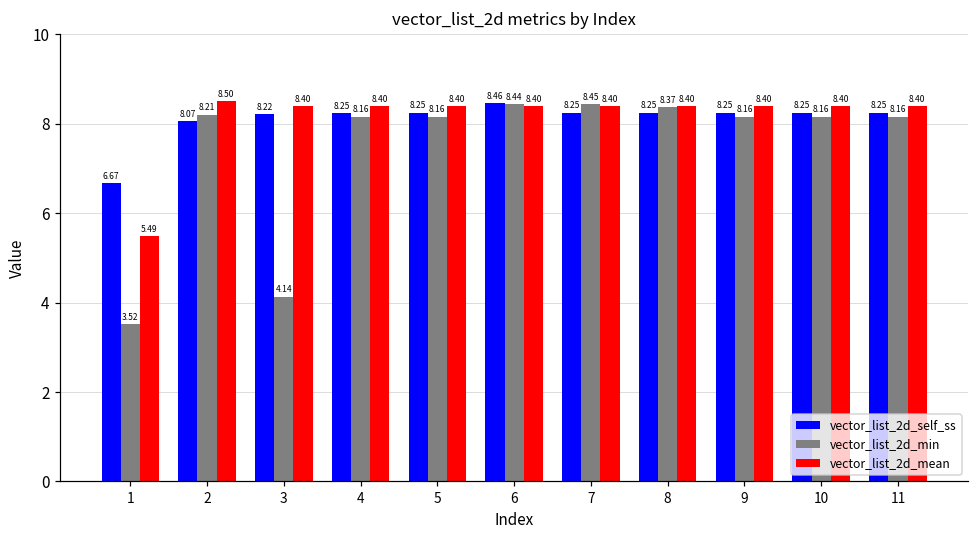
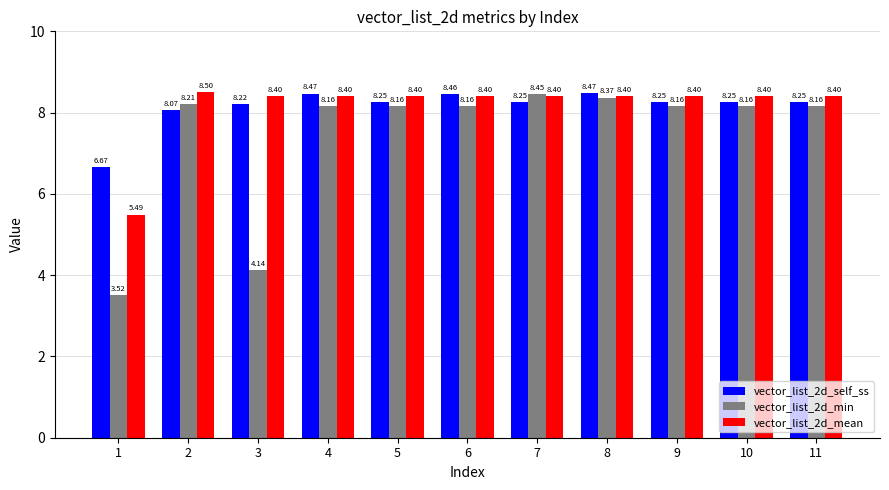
  {
    "vector_list_2d_self_ss": {
      "1": 6.67,
      "2": 8.07,
      "3": 8.22,
-     "4": 8.25,
+     "4": 8.47,
      "5": 8.25,
      "6": 8.46,
      "7": 8.25,
-     "8": 8.25,
+     "8": 8.47,
      "9": 8.25,
      "10": 8.25,
      "11": 8.25
    },
    "vector_list_2d_min": {
      "1": 3.52,
      "2": 8.21,
      "3": 4.14,
      "4": 8.16,
      "5": 8.16,
-     "6": 8.44,
+     "6": 8.16,
      "7": 8.45,
      "8": 8.37,
      "9": 8.16,
      "10": 8.16,
      "11": 8.16
    },
    "vector_list_2d_mean": {
      "1": 5.49,
      "2": 8.50,
      "3": 8.40,
      "4": 8.40,
      "5": 8.40,
      "6": 8.40,
      "7": 8.40,
      "8": 8.40,
      "9": 8.40,
      "10": 8.40,
      "11": 8.40
    }
  }
